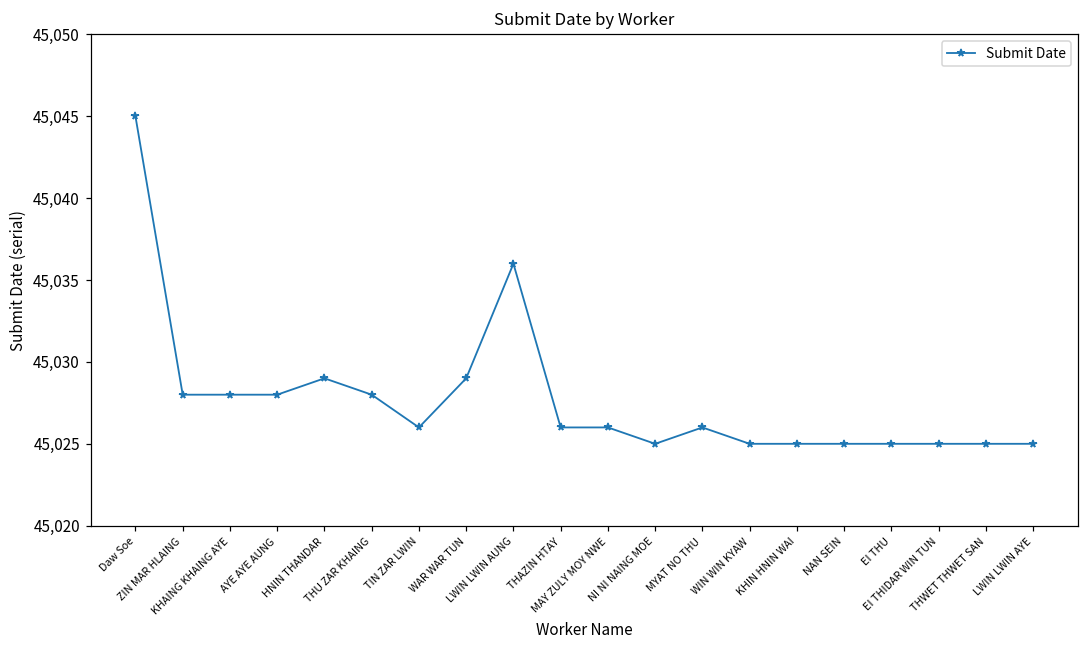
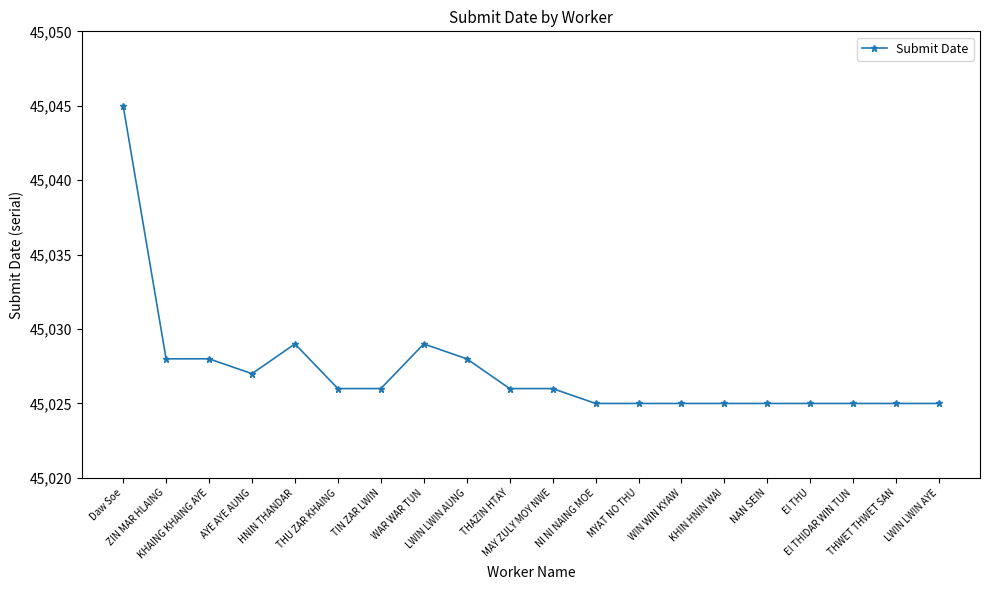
  {
    "Daw Soe": "45,045",
    "ZIN MAR HLAING": "45,028",
    "KHAING KHAING AYE": "45,028",
-   "AYE AYE AUNG": "45,028",
+   "AYE AYE AUNG": "45,027",
    "HNIN THANDAR": "45,029",
-   "THU ZAR KHAING": "45,028",
+   "THU ZAR KHAING": "45,026",
    "TIN ZAR LWIN": "45,026",
    "WAR WAR TUN": "45,029",
-   "LWIN LWIN AUNG": "45,036",
+   "LWIN LWIN AUNG": "45,028",
    "THAZIN HTAY": "45,026",
    "MAY ZULY MOY NWE": "45,026",
    "NI NI NAING MOE": "45,025",
-   "MYAT NO THU": "45,026",
+   "MYAT NO THU": "45,025",
    "WIN WIN KYAW": "45,025",
    "KHIN HNIN WAI": "45,025",
    "NAN SEIN": "45,025",
    "EI THU": "45,025",
    "EI THIDAR WIN TUN": "45,025",
    "THWET THWET SAN": "45,025",
    "LWIN LWIN AYE": "45,025"
  }
